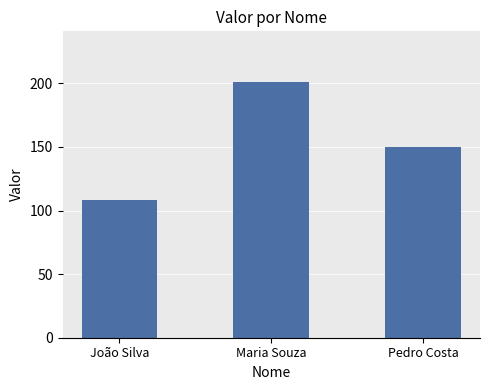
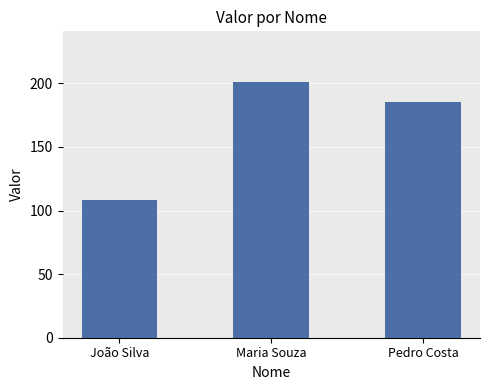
  {
    "João Silva": 108,
    "Maria Souza": 201,
-   "Pedro Costa": 150
+   "Pedro Costa": 185
  }
